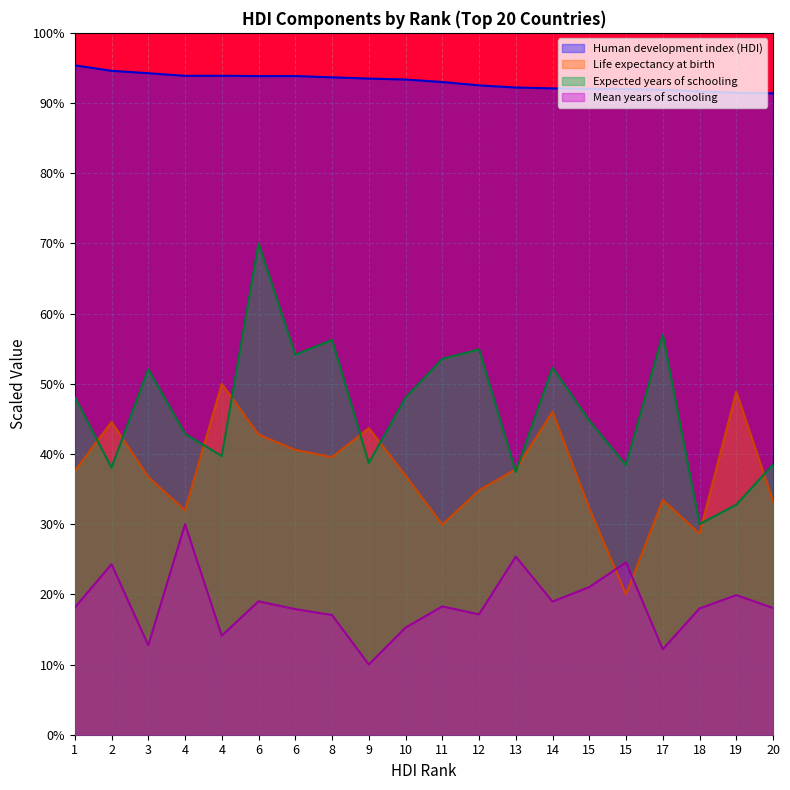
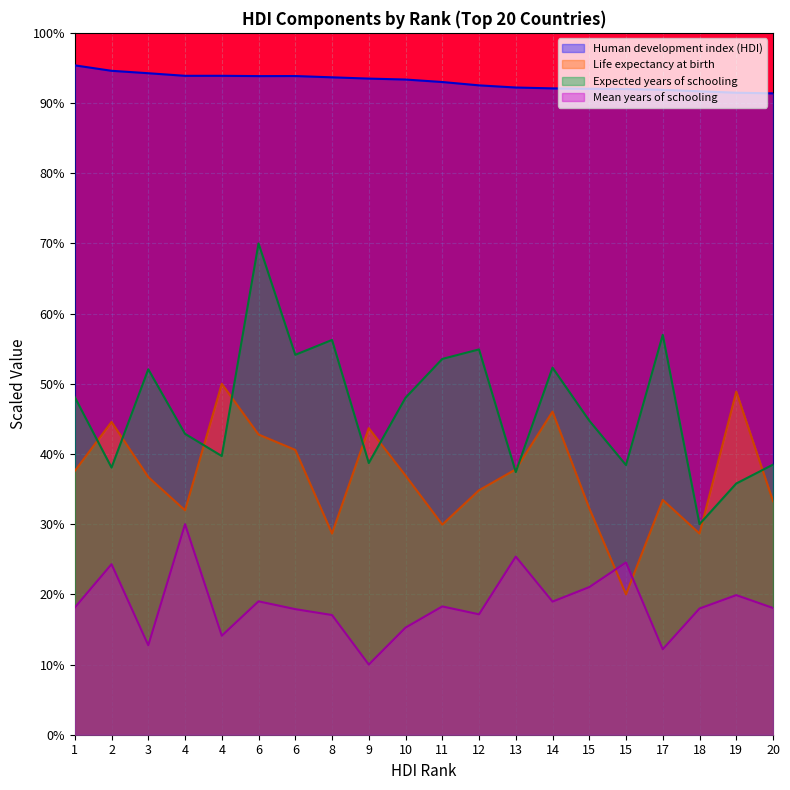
  {
    "Human development index (HDI)": {
      "1": "95%",
      "2": "95%",
      "3": "94%",
      "8": "94%",
      "9": "93%",
      "10": "93%",
      "11": "93%",
      "12": "93%",
      "13": "92%",
      "14": "92%",
      "20": "91%"
    },
    "Life expectancy at birth": {
      "1": "38%",
      "2": "45%",
      "3": "37%",
-     "8": "40%",
+     "8": "29%",
      "9": "44%",
      "10": "37%",
      "11": "30%",
      "12": "35%",
      "13": "38%",
      "14": "46%",
      "17": "33%",
      "18": "29%",
      "19": "49%",
      "20": "33%"
    },
    "Expected years of schooling": {
      "1": "48%",
      "2": "38%",
      "3": "52%",
      "8": "56%",
      "9": "39%",
      "10": "48%",
      "11": "54%",
      "12": "55%",
      "13": "37%",
      "14": "52%",
      "17": "57%",
      "18": "30%",
-     "19": "33%",
+     "19": "36%",
      "20": "38%"
    },
    "Mean years of schooling": {
      "1": "18%",
      "2": "24%",
      "3": "13%",
      "8": "17%",
      "9": "10%",
      "10": "15%",
      "11": "18%",
      "12": "17%",
      "13": "25%",
      "14": "19%",
      "17": "12%",
      "18": "18%",
      "19": "20%",
      "20": "18%"
    }
  }
